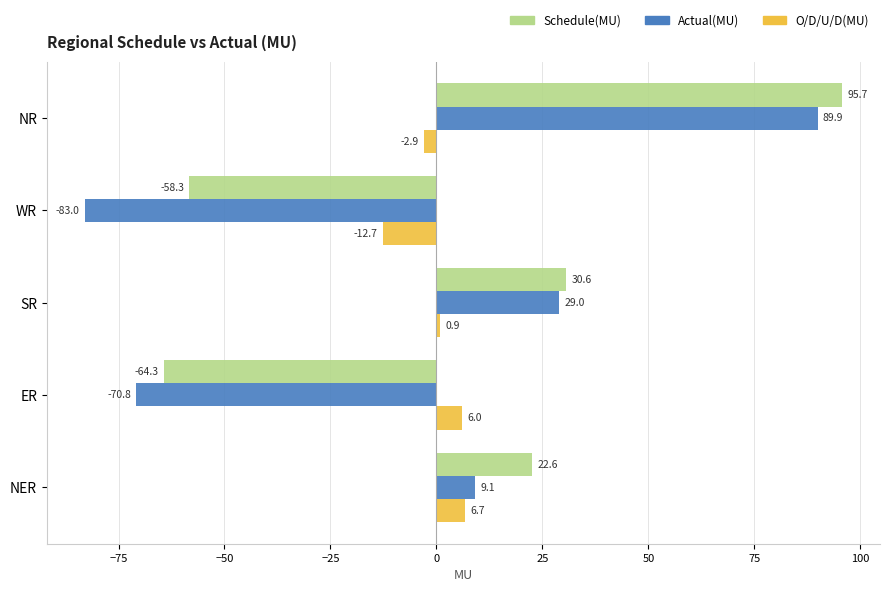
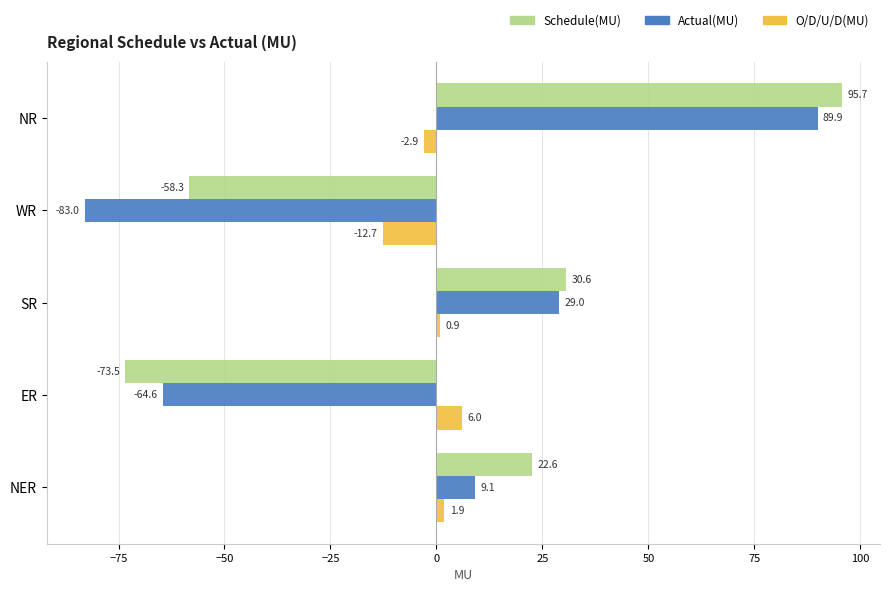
  {
    "Schedule(MU)": {
      "NR": 95.7,
      "WR": -58.3,
      "SR": 30.6,
-     "ER": -64.3,
+     "ER": -73.5,
      "NER": 22.6
    },
    "Actual(MU)": {
      "NR": 89.9,
      "WR": -83.0,
      "SR": 29.0,
-     "ER": -70.8,
+     "ER": -64.6,
      "NER": 9.1
    },
    "O/D/U/D(MU)": {
      "NR": -2.9,
      "WR": -12.7,
      "SR": 0.9,
      "ER": 6.0,
-     "NER": 6.7
+     "NER": 1.9
    }
  }
